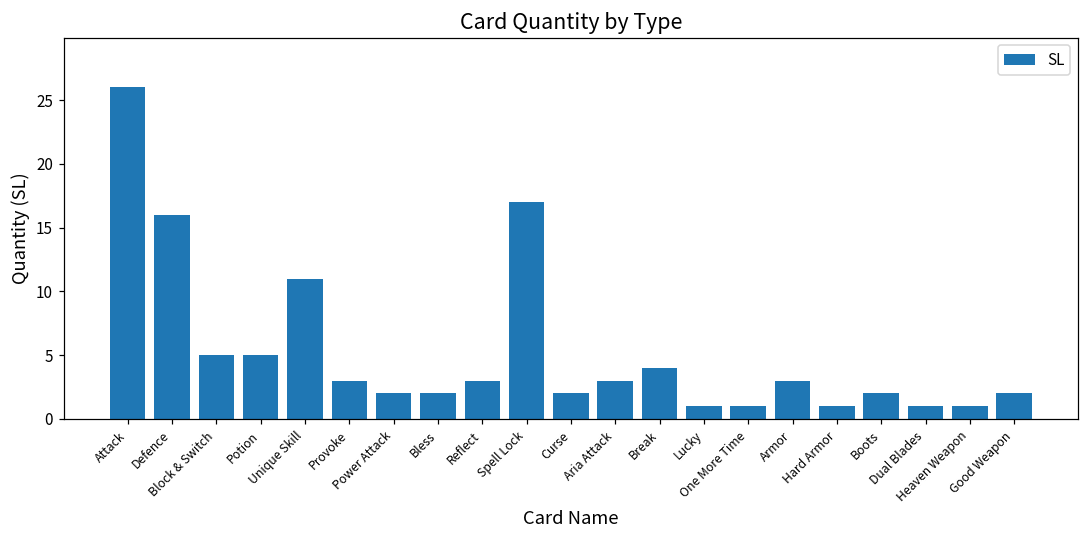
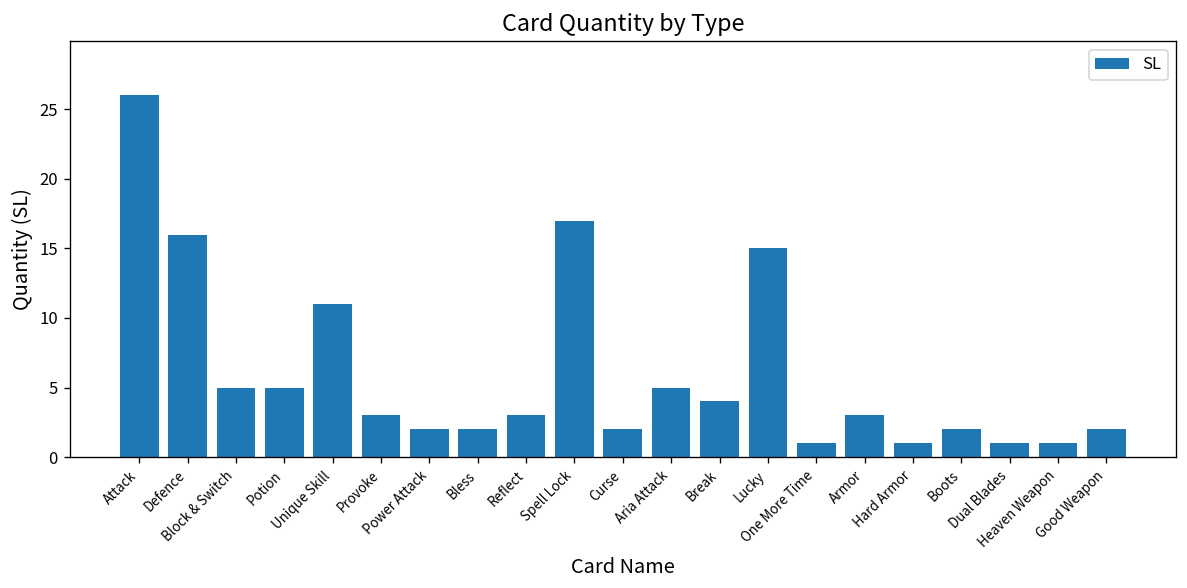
  {
    "Attack": 26,
    "Defence": 16,
    "Block & Switch": 5,
    "Potion": 5,
    "Unique Skill": 11,
    "Provoke": 3,
    "Power Attack": 2,
    "Bless": 2,
    "Reflect": 3,
    "Spell Lock": 17,
    "Curse": 2,
-   "Aria Attack": 3,
+   "Aria Attack": 5,
    "Break": 4,
-   "Lucky": 1,
+   "Lucky": 15,
    "One More Time": 1,
    "Armor": 3,
    "Hard Armor": 1,
    "Boots": 2,
    "Dual Blades": 1,
    "Heaven Weapon": 1,
    "Good Weapon": 2
  }
